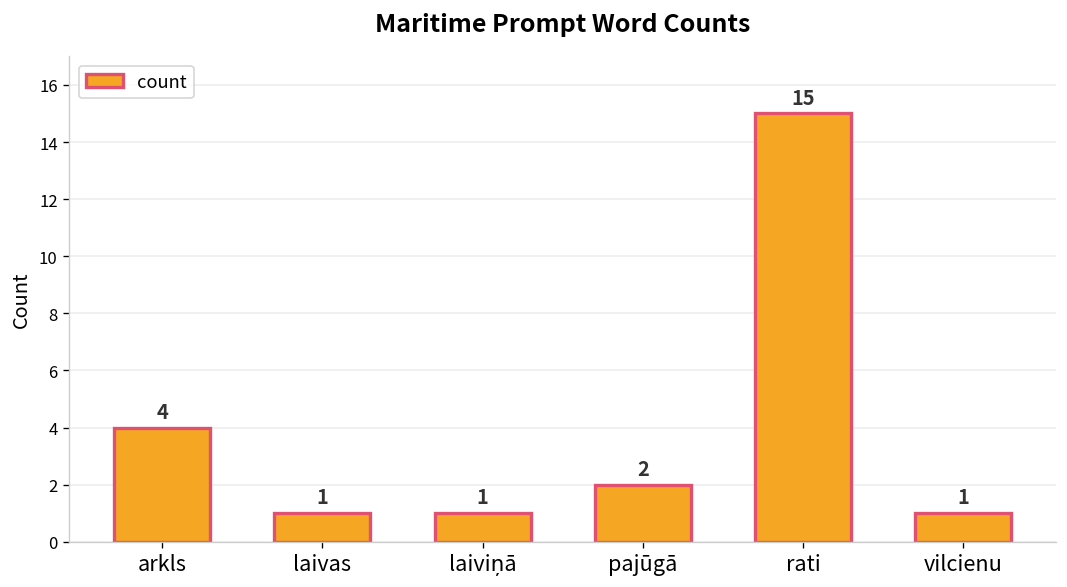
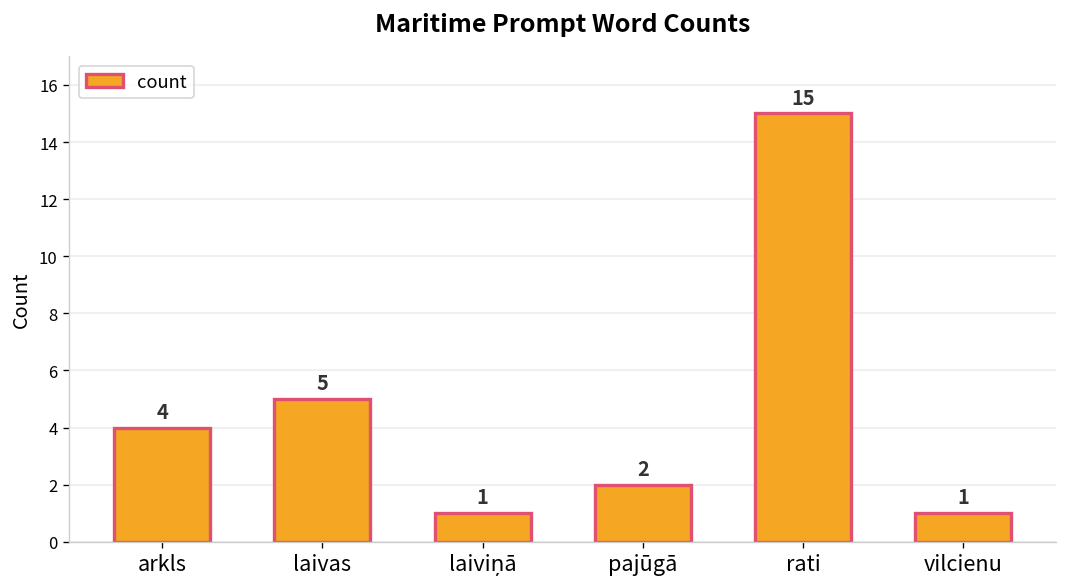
  {
    "arkls": 4,
-   "laivas": 1,
+   "laivas": 5,
    "laiviņā": 1,
    "pajūgā": 2,
    "rati": 15,
    "vilcienu": 1
  }
